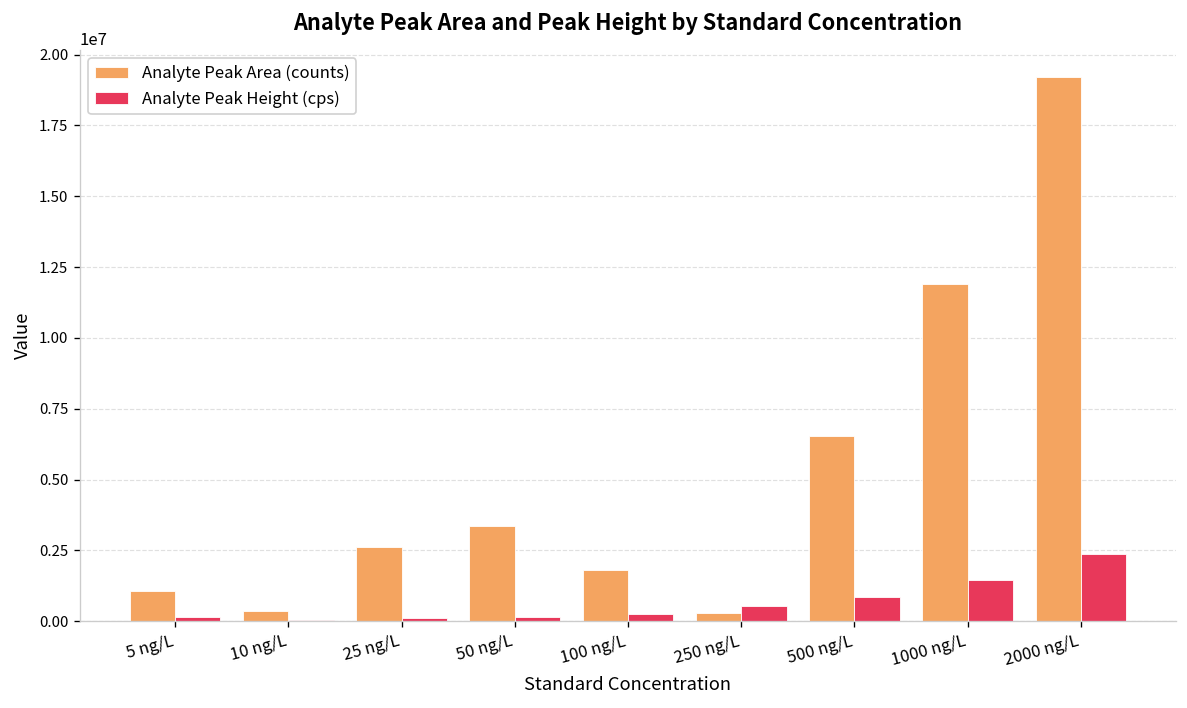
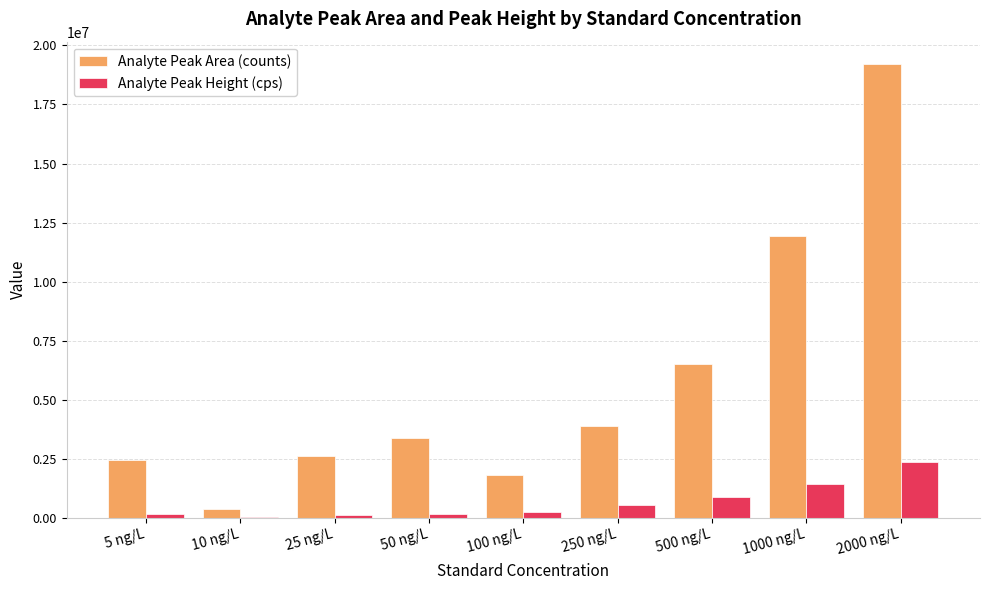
  {
    "Analyte Peak Area (counts)": {
-     "5 ng/L": 1100000,
+     "5 ng/L": 2500000,
      "10 ng/L": 400000,
      "25 ng/L": 2600000,
      "50 ng/L": 3400000,
      "100 ng/L": 1800000,
-     "250 ng/L": 300000,
+     "250 ng/L": 3900000,
      "500 ng/L": 6500000,
      "1000 ng/L": 11900000,
      "2000 ng/L": 19200000
    },
    "Analyte Peak Height (cps)": {
      "5 ng/L": 100000,
      "50 ng/L": 200000,
      "100 ng/L": 300000,
      "250 ng/L": 600000,
      "500 ng/L": 900000,
      "1000 ng/L": 1500000,
      "2000 ng/L": 2400000
    }
  }
